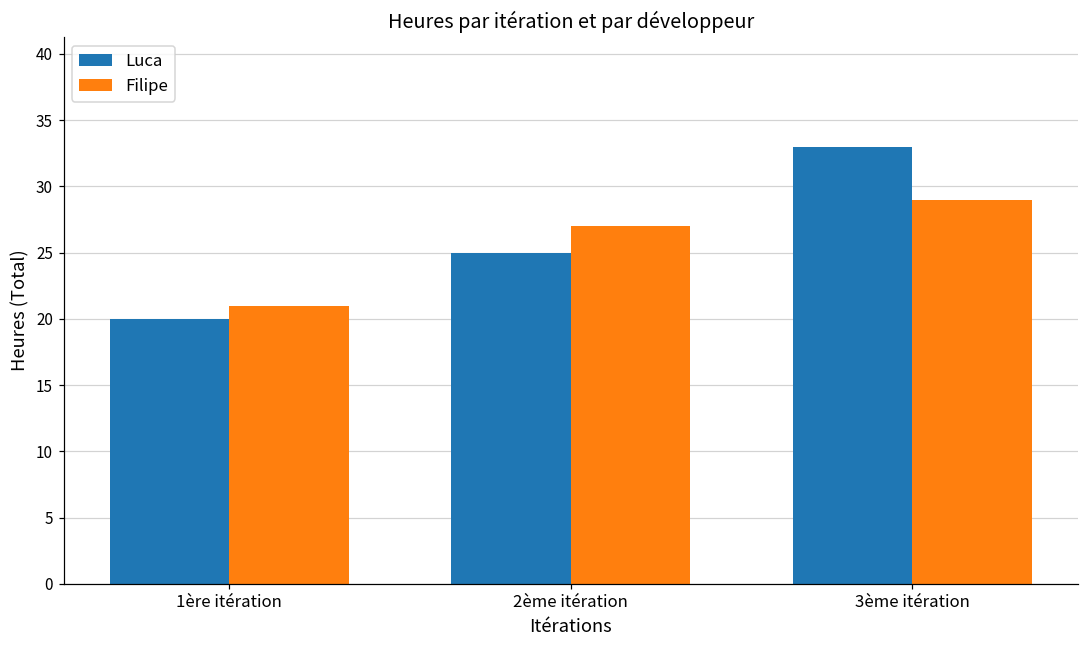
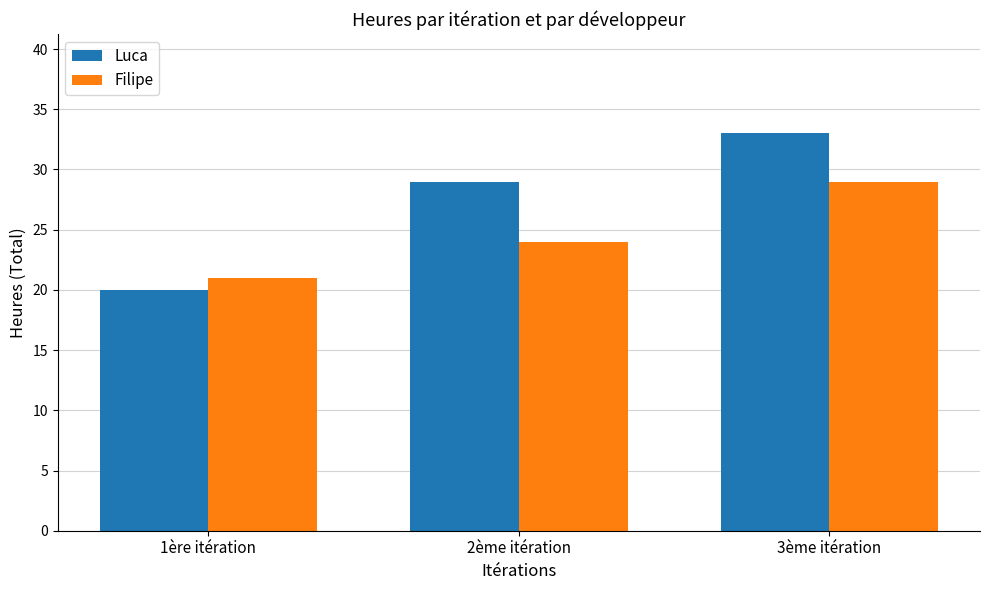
  {
    "Luca": {
      "1ère itération": 20,
-     "2ème itération": 25,
+     "2ème itération": 29,
      "3ème itération": 33
    },
    "Filipe": {
      "1ère itération": 21,
-     "2ème itération": 27,
+     "2ème itération": 24,
      "3ème itération": 29
    }
  }
